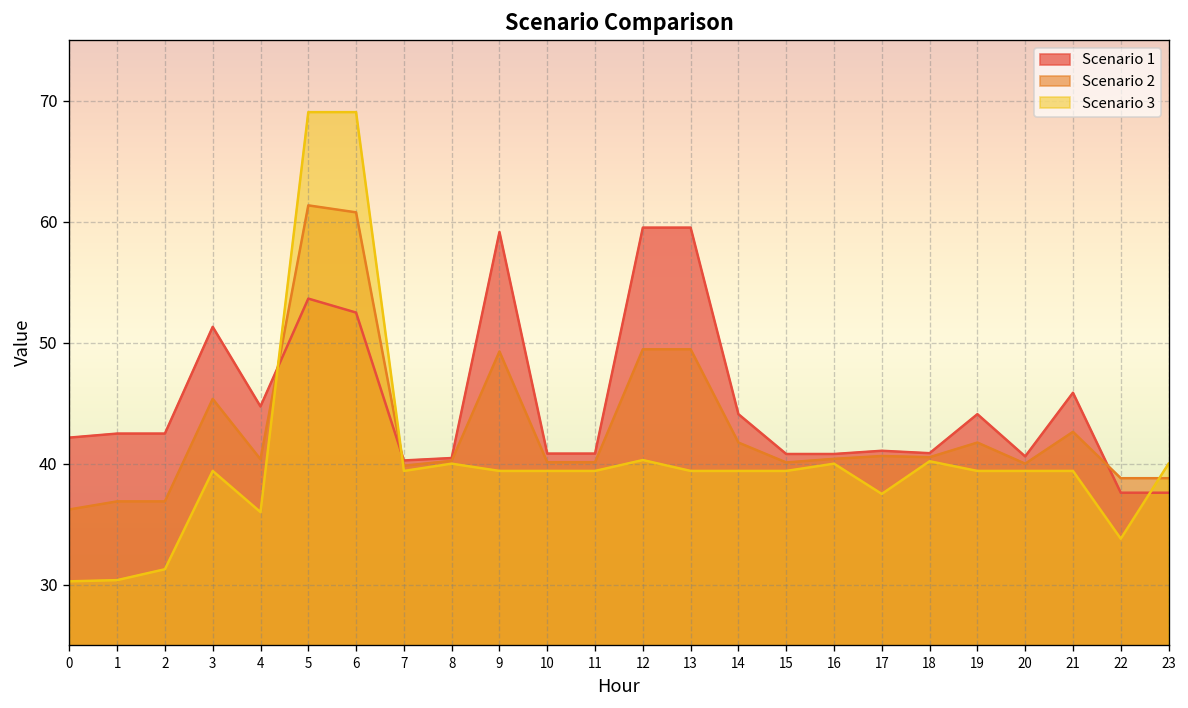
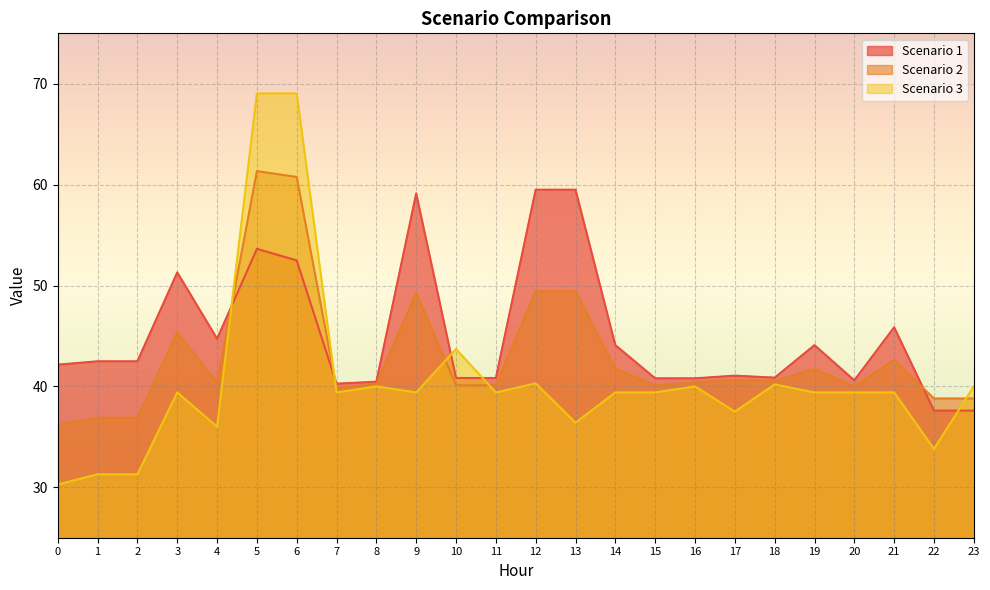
  {
    "Scenario 3": {
      "0": 30.3,
-     "1": 30.4,
+     "1": 31.3,
      "2": 31.3,
      "3": 39.4,
      "4": 36.0,
      "5": 69.0,
      "6": 69.0,
      "7": 39.4,
      "9": 39.4,
-     "10": 39.4,
+     "10": 43.7,
      "11": 39.4,
      "12": 40.3,
-     "13": 39.4,
+     "13": 36.4,
      "14": 39.4,
      "15": 39.4,
      "16": 40.0,
      "17": 37.5,
      "18": 40.2,
      "19": 39.4,
      "20": 39.4,
      "21": 39.4,
      "22": 33.8,
      "23": 40.0
    }
  }
